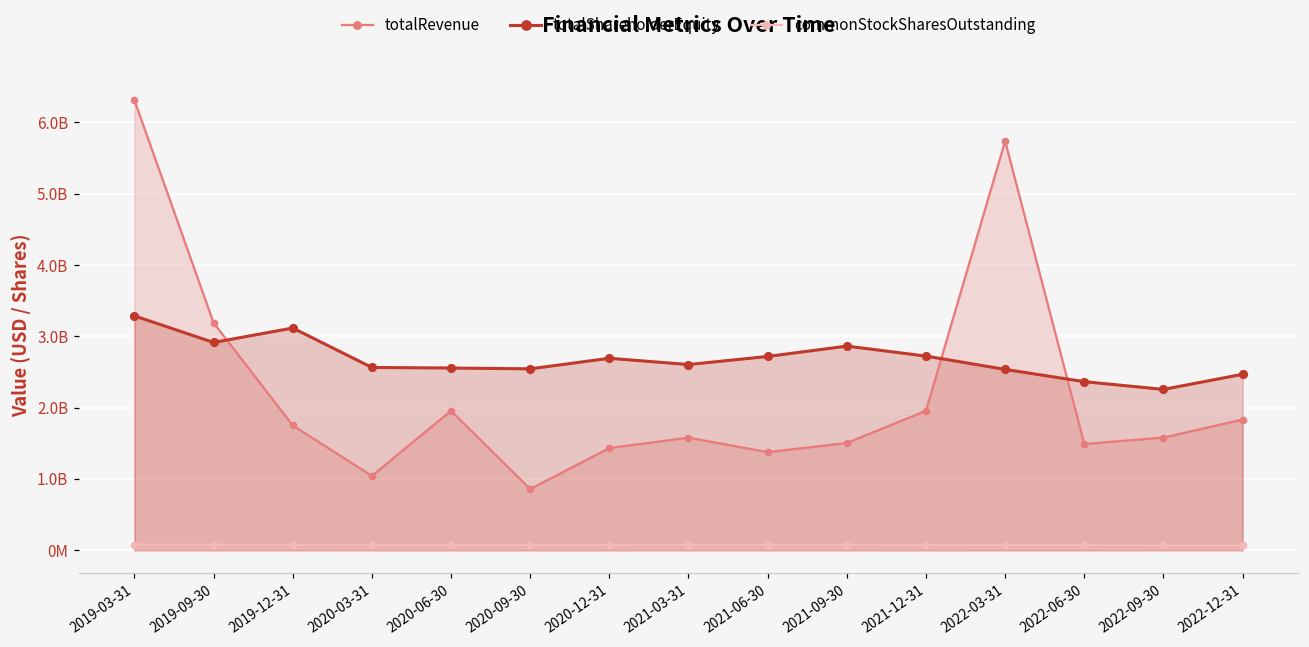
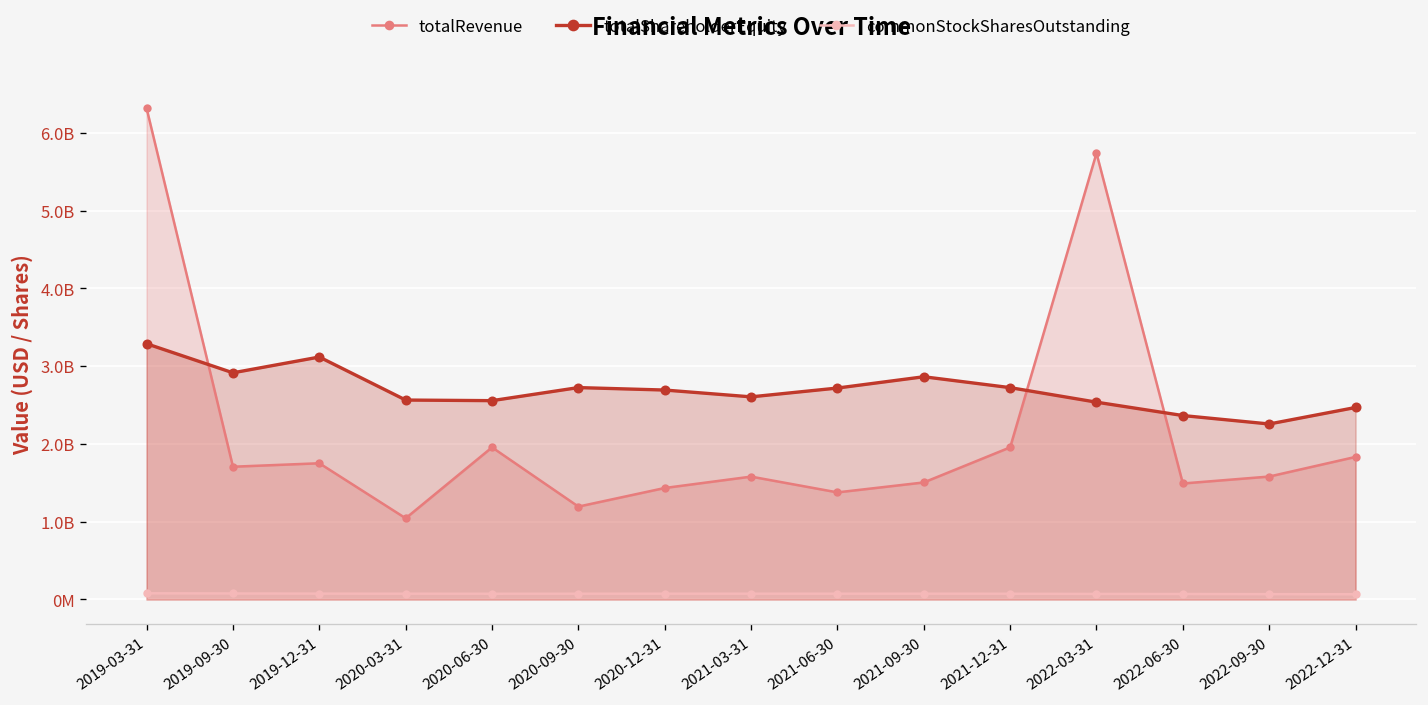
  {
    "totalRevenue": {
      "2019-03-31": 6300000000,
-     "2019-09-30": 3200000000,
+     "2019-09-30": 1700000000,
      "2019-12-31": 1800000000,
      "2020-03-31": 1000000000,
      "2020-06-30": 2000000000,
-     "2020-09-30": 900000000,
+     "2020-09-30": 1200000000,
      "2020-12-31": 1400000000,
      "2021-03-31": 1600000000,
      "2021-06-30": 1400000000,
      "2021-09-30": 1500000000,
      "2021-12-31": 2000000000,
      "2022-03-31": 5700000000,
      "2022-06-30": 1500000000,
      "2022-09-30": 1600000000,
      "2022-12-31": 1800000000
    },
    "totalShareholderEquity": {
      "2019-03-31": 3300000000,
      "2019-09-30": 2900000000,
      "2019-12-31": 3100000000,
      "2020-03-31": 2600000000,
      "2020-06-30": 2600000000,
-     "2020-09-30": 2500000000,
+     "2020-09-30": 2700000000,
      "2020-12-31": 2700000000,
      "2021-03-31": 2600000000,
      "2021-06-30": 2700000000,
      "2021-09-30": 2900000000,
      "2021-12-31": 2700000000,
      "2022-03-31": 2500000000,
      "2022-06-30": 2400000000,
      "2022-09-30": 2300000000,
      "2022-12-31": 2500000000
    },
    "commonStockSharesOutstanding": {
      "2019-03-31": 100000000,
      "2019-09-30": 100000000,
      "2019-12-31": 100000000,
      "2020-03-31": 100000000,
      "2020-06-30": 100000000,
      "2020-09-30": 100000000,
      "2020-12-31": 100000000,
      "2021-03-31": 100000000,
      "2021-06-30": 100000000,
      "2021-09-30": 100000000,
      "2021-12-31": 100000000,
      "2022-03-31": 100000000,
      "2022-06-30": 100000000,
      "2022-09-30": 100000000,
      "2022-12-31": 100000000
    }
  }
